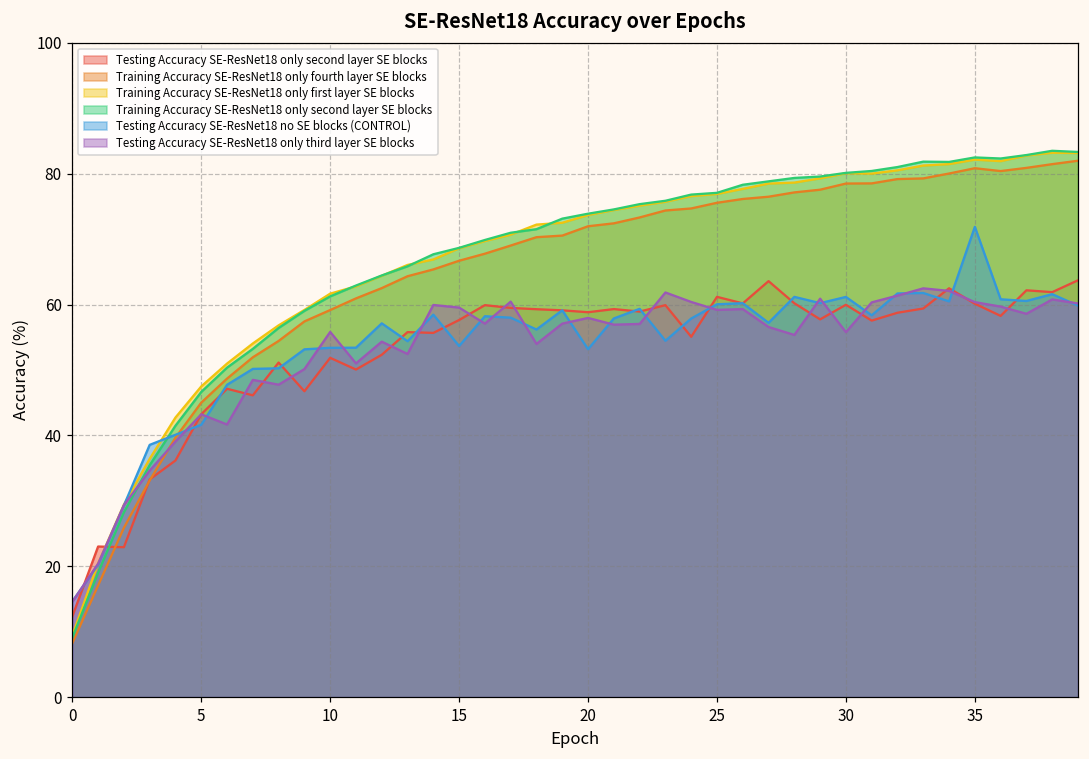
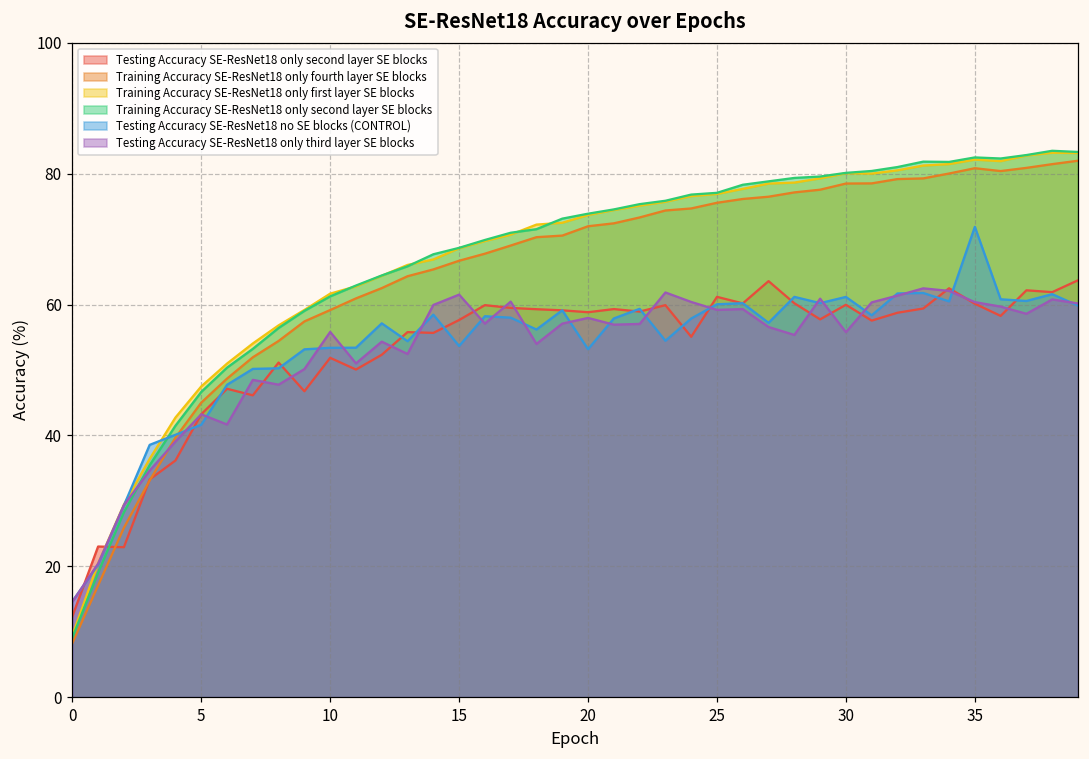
  {
    "Training Accuracy SE-ResNet18 only second layer SE blocks": {
      "5": 47
    },
    "Testing Accuracy SE-ResNet18 no SE blocks (CONTROL)": {
      "5": 42,
      "10": 53,
      "15": 54,
      "20": 53,
      "25": 60,
      "30": 61,
      "35": 72
    },
    "Testing Accuracy SE-ResNet18 only third layer SE blocks": {
      "10": 56,
-     "15": 60,
+     "15": 62,
      "20": 58,
      "25": 59,
      "30": 56
    }
  }
